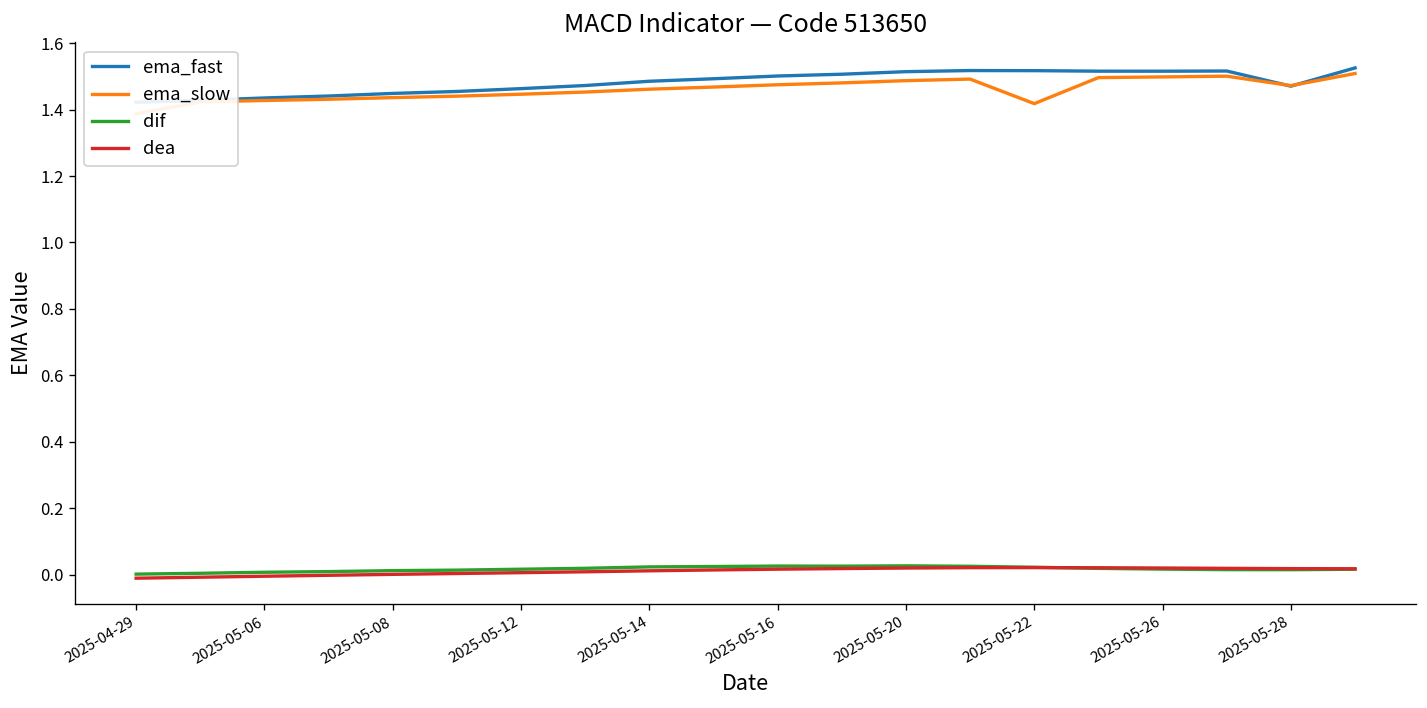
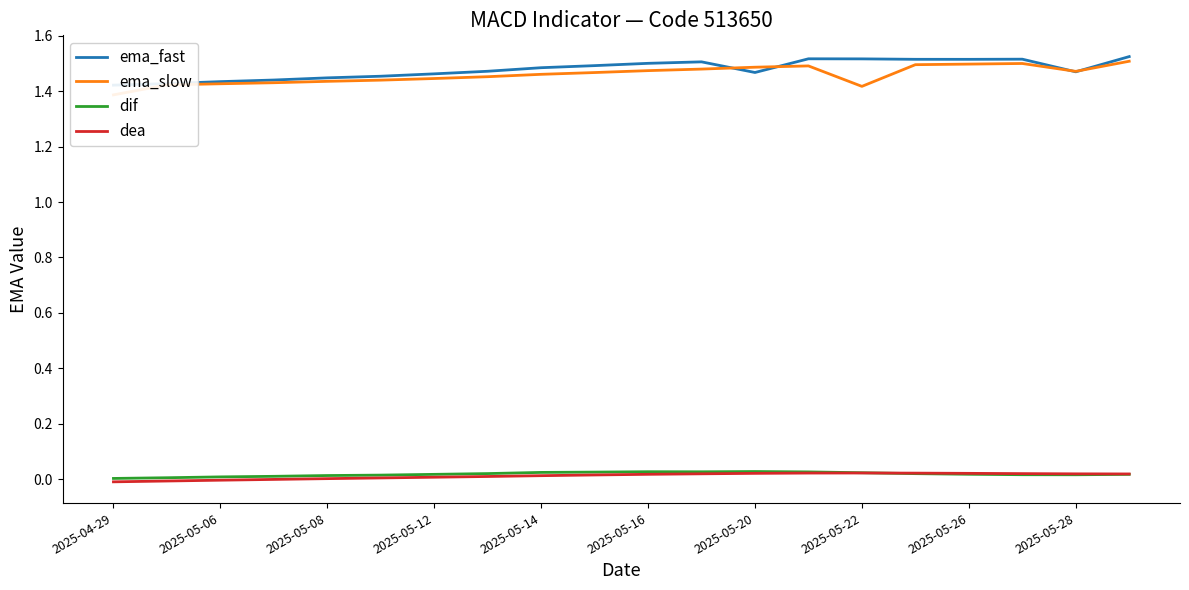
  {
    "ema_fast": {
      "2025-05-08": 1.45,
      "2025-05-12": 1.46,
      "2025-05-14": 1.49,
      "2025-05-16": 1.50,
-     "2025-05-20": 1.51,
+     "2025-05-20": 1.47,
      "2025-05-22": 1.52,
      "2025-05-26": 1.52
    },
    "ema_slow": {
      "2025-05-08": 1.44,
      "2025-05-12": 1.45,
      "2025-05-14": 1.46,
      "2025-05-16": 1.47,
      "2025-05-20": 1.49,
      "2025-05-22": 1.42,
      "2025-05-26": 1.50
    },
    "dif": {
      "2025-04-29": 0.00,
      "2025-05-06": 0.01,
      "2025-05-08": 0.01,
      "2025-05-12": 0.02,
      "2025-05-14": 0.02,
      "2025-05-16": 0.03
    },
    "dea": {
      "2025-04-29": -0.01,
      "2025-05-06": 0.00,
      "2025-05-08": 0.00,
      "2025-05-12": 0.01,
      "2025-05-14": 0.01,
      "2025-05-16": 0.02
    }
  }
